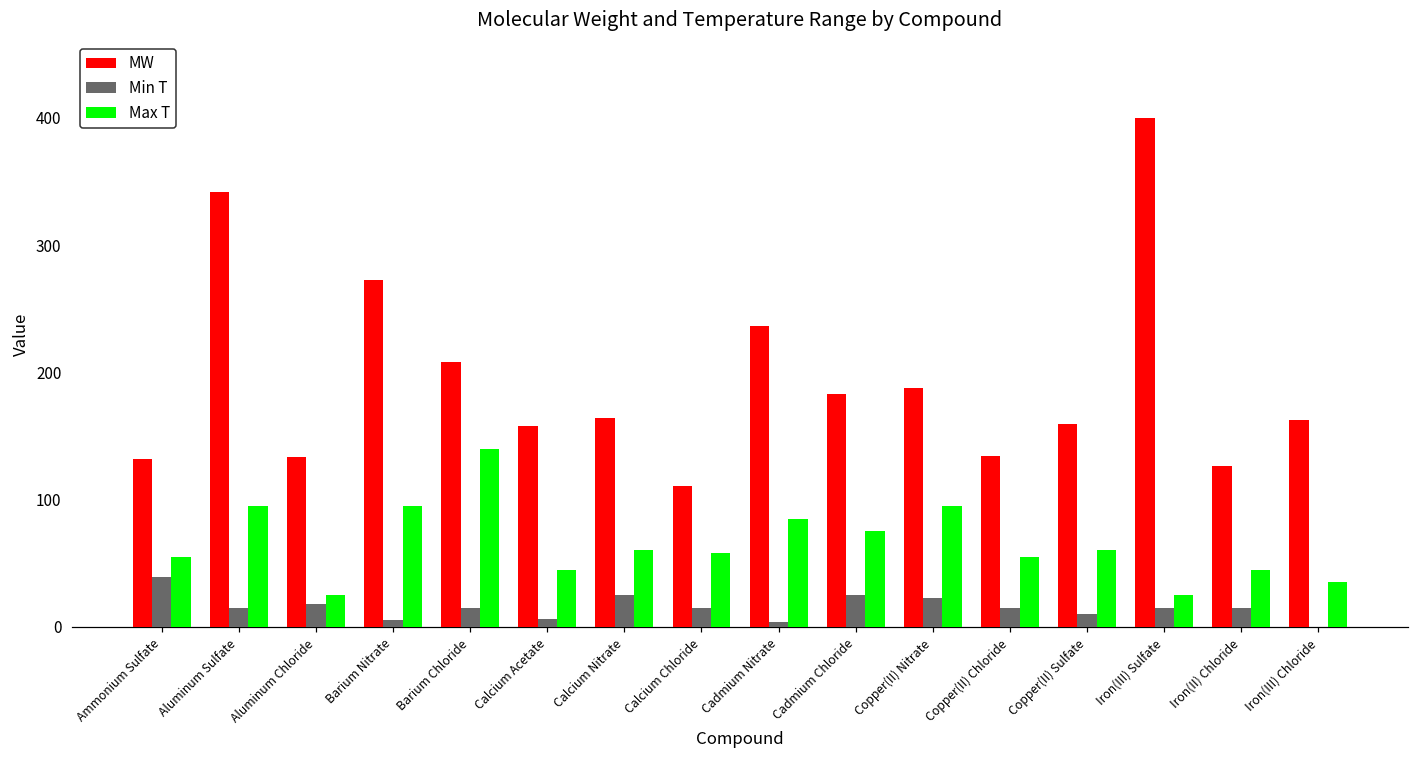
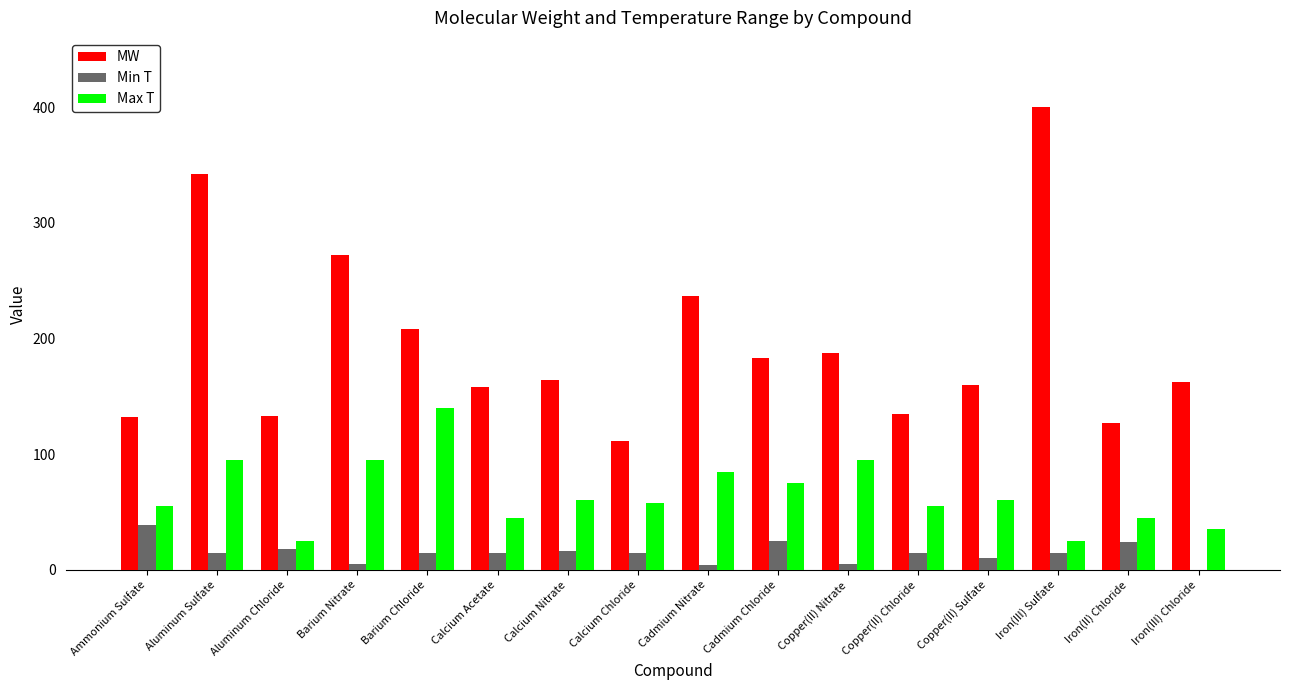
  {
    "MW": {
      "Ammonium Sulfate": 132,
      "Aluminum Sulfate": 342,
      "Aluminum Chloride": 133,
      "Barium Nitrate": 273,
      "Barium Chloride": 208,
      "Calcium Acetate": 158,
      "Calcium Nitrate": 164,
      "Calcium Chloride": 111,
      "Cadmium Nitrate": 236,
      "Cadmium Chloride": 183,
      "Copper(II) Nitrate": 188,
      "Copper(II) Chloride": 134,
      "Copper(II) Sulfate": 160,
      "Iron(III) Sulfate": 400,
      "Iron(II) Chloride": 127,
      "Iron(III) Chloride": 162
    },
    "Min T": {
      "Ammonium Sulfate": 39,
      "Aluminum Sulfate": 15,
      "Aluminum Chloride": 18,
      "Barium Nitrate": 5,
      "Barium Chloride": 15,
-     "Calcium Acetate": 6,
-     "Calcium Nitrate": 25,
+     "Calcium Acetate": 15,
+     "Calcium Nitrate": 16,
      "Calcium Chloride": 15,
      "Cadmium Nitrate": 4,
      "Cadmium Chloride": 25,
-     "Copper(II) Nitrate": 23,
+     "Copper(II) Nitrate": 5,
      "Copper(II) Chloride": 15,
      "Copper(II) Sulfate": 10,
      "Iron(III) Sulfate": 15,
-     "Iron(II) Chloride": 15,
+     "Iron(II) Chloride": 24,
      "Iron(III) Chloride": 0
    },
    "Max T": {
      "Ammonium Sulfate": 55,
      "Aluminum Sulfate": 95,
      "Aluminum Chloride": 25,
      "Barium Nitrate": 95,
      "Barium Chloride": 140,
      "Calcium Acetate": 45,
      "Calcium Nitrate": 60,
      "Calcium Chloride": 58,
      "Cadmium Nitrate": 85,
      "Cadmium Chloride": 75,
      "Copper(II) Nitrate": 95,
      "Copper(II) Chloride": 55,
      "Copper(II) Sulfate": 60,
      "Iron(III) Sulfate": 25,
      "Iron(II) Chloride": 45,
      "Iron(III) Chloride": 35
    }
  }
